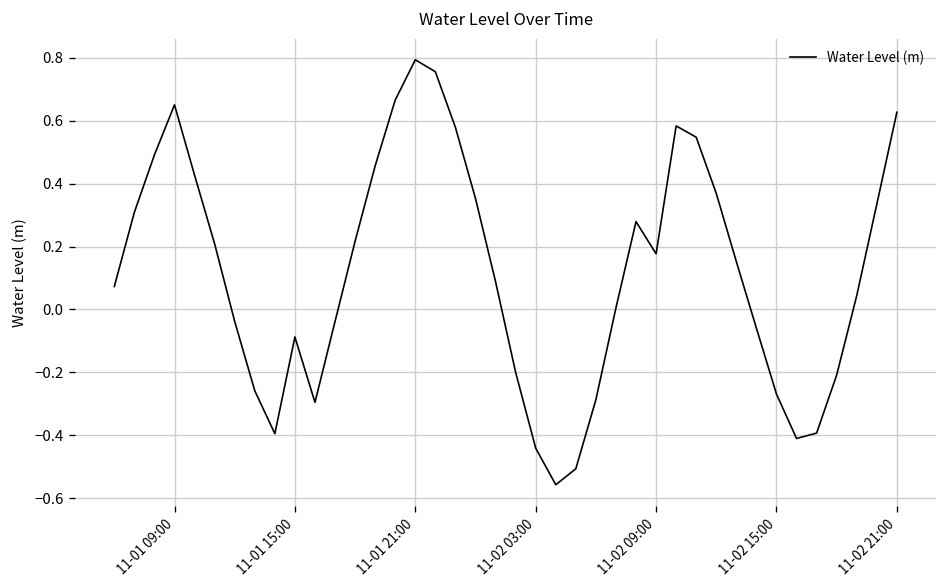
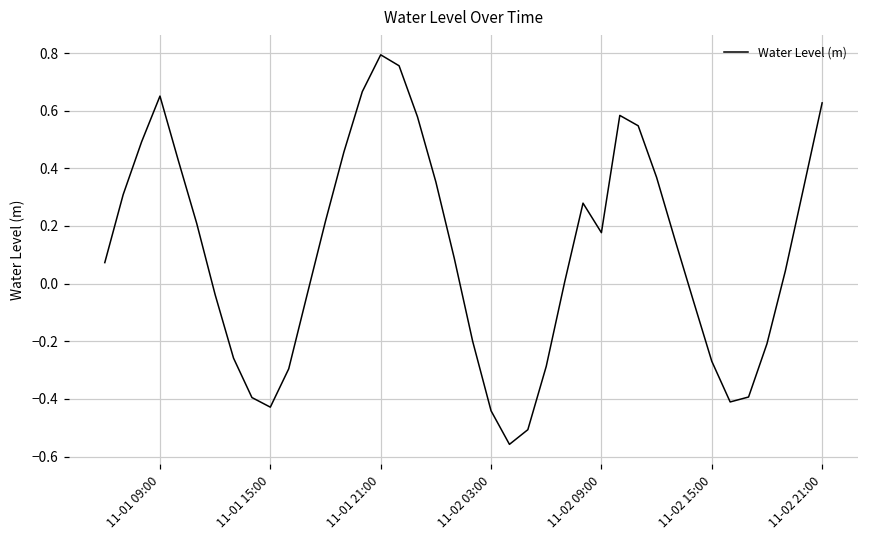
  {
    "11-01 09:00": 0.65,
-   "11-01 15:00": -0.09,
+   "11-01 15:00": -0.43,
    "11-01 21:00": 0.79,
    "11-02 03:00": -0.44,
    "11-02 09:00": 0.18,
    "11-02 15:00": -0.27,
    "11-02 21:00": 0.63
  }
